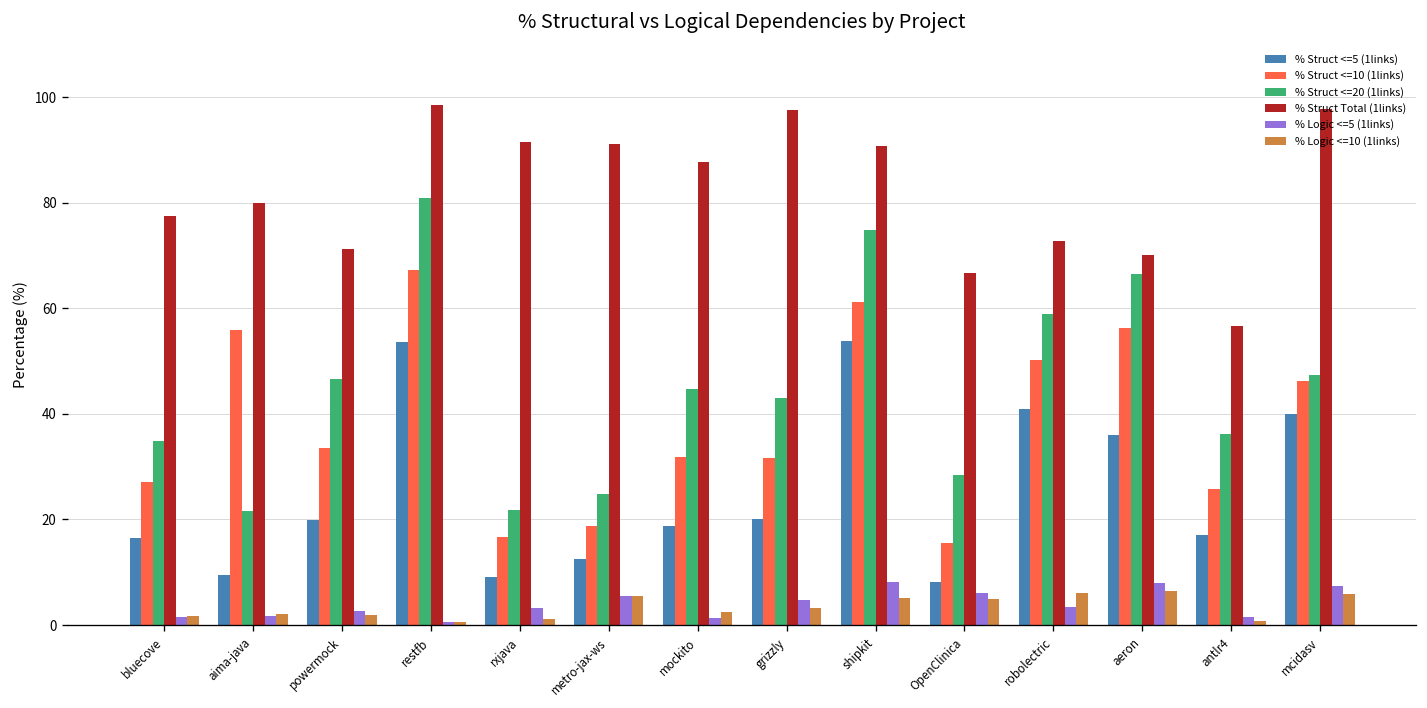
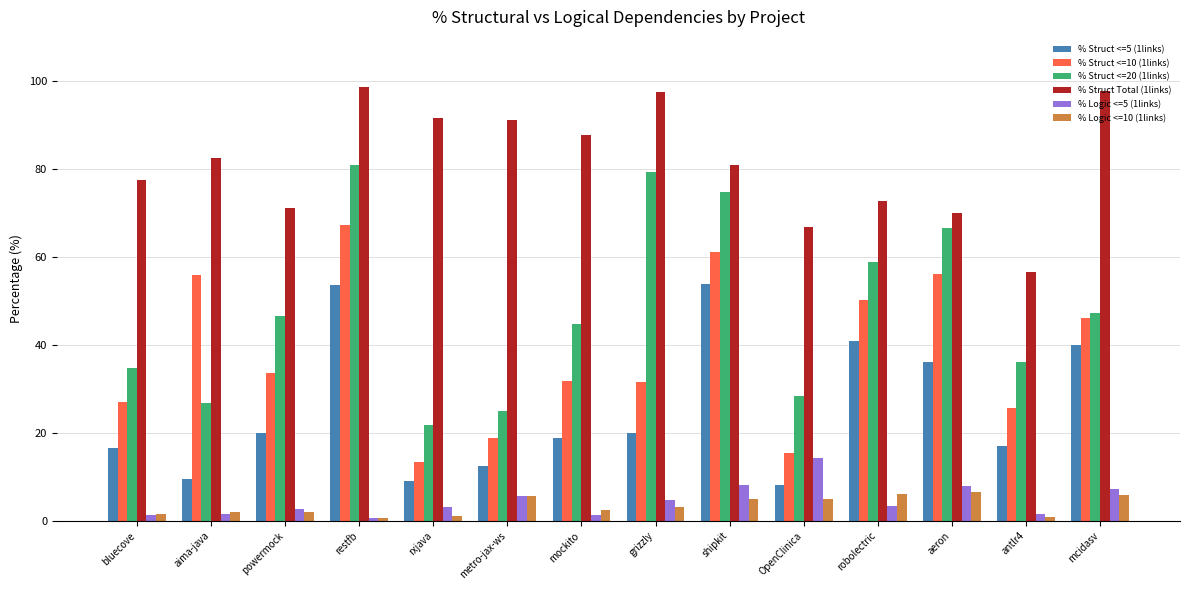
  {
    "% Struct <=5 (1links)": {
      "bluecove": 16,
      "aima-java": 10,
      "powermock": 20,
      "restfb": 54,
      "rxjava": 9,
      "metro-jax-ws": 13,
      "mockito": 19,
      "grizzly": 20,
      "shipkit": 54,
      "OpenClinica": 8,
      "robolectric": 41,
      "aeron": 36,
      "antlr4": 17,
      "mcidasv": 40
    },
    "% Struct <=10 (1links)": {
      "bluecove": 27,
      "aima-java": 56,
      "powermock": 34,
      "restfb": 67,
-     "rxjava": 17,
+     "rxjava": 13,
      "metro-jax-ws": 19,
      "mockito": 32,
      "grizzly": 32,
      "shipkit": 61,
      "OpenClinica": 16,
      "robolectric": 50,
      "aeron": 56,
      "antlr4": 26,
      "mcidasv": 46
    },
    "% Struct <=20 (1links)": {
      "bluecove": 35,
-     "aima-java": 22,
+     "aima-java": 27,
      "powermock": 47,
      "restfb": 81,
      "rxjava": 22,
      "metro-jax-ws": 25,
      "mockito": 45,
-     "grizzly": 43,
+     "grizzly": 79,
      "shipkit": 75,
      "OpenClinica": 28,
      "robolectric": 59,
      "aeron": 66,
      "antlr4": 36,
      "mcidasv": 47
    },
    "% Struct Total (1links)": {
      "bluecove": 78,
-     "aima-java": 80,
+     "aima-java": 82,
      "powermock": 71,
      "restfb": 99,
      "rxjava": 92,
      "metro-jax-ws": 91,
      "mockito": 88,
      "grizzly": 98,
-     "shipkit": 91,
+     "shipkit": 81,
      "OpenClinica": 67,
      "robolectric": 73,
      "aeron": 70,
      "antlr4": 57,
      "mcidasv": 98
    },
    "% Logic <=5 (1links)": {
      "bluecove": 1,
      "aima-java": 2,
      "powermock": 3,
      "rxjava": 3,
      "metro-jax-ws": 6,
      "mockito": 1,
      "grizzly": 5,
      "shipkit": 8,
-     "OpenClinica": 6,
+     "OpenClinica": 14,
      "robolectric": 3,
      "aeron": 8,
      "antlr4": 1,
      "mcidasv": 7
    },
    "% Logic <=10 (1links)": {
      "bluecove": 2,
      "aima-java": 2,
      "powermock": 2,
      "rxjava": 1,
      "metro-jax-ws": 6,
      "mockito": 2,
      "grizzly": 3,
      "shipkit": 5,
      "OpenClinica": 5,
      "robolectric": 6,
      "aeron": 7,
      "antlr4": 1,
      "mcidasv": 6
    }
  }
